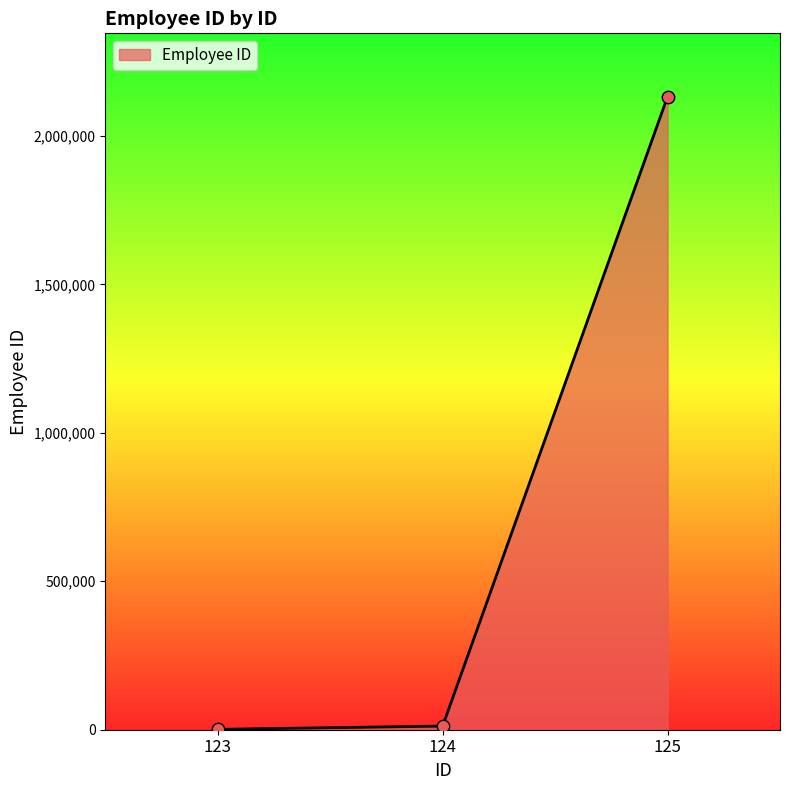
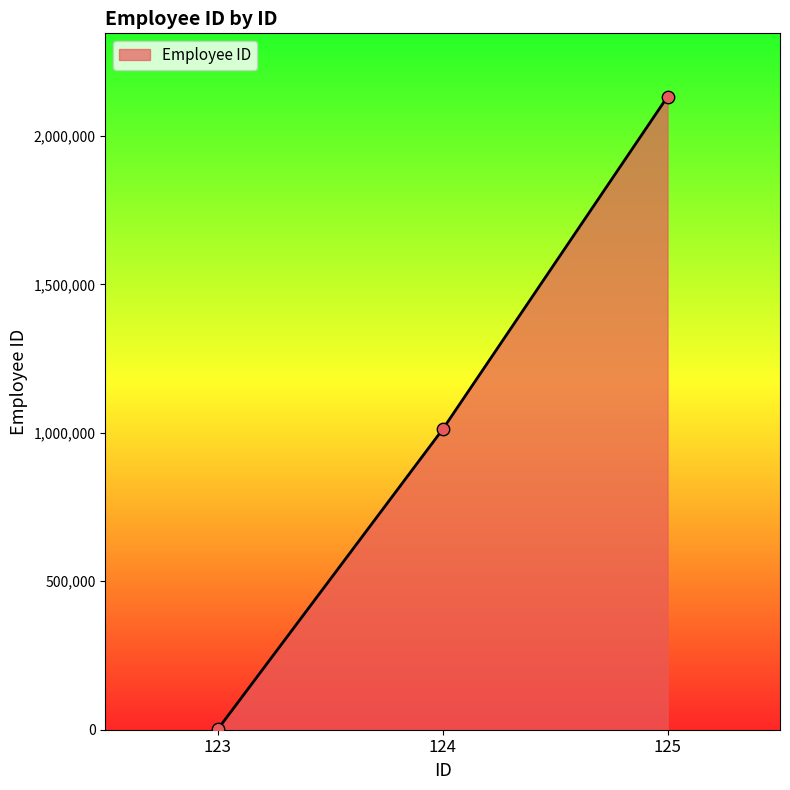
  {
    "123": "0",
-   "124": "10,000",
+   "124": "1,010,000",
    "125": "2,130,000"
  }
